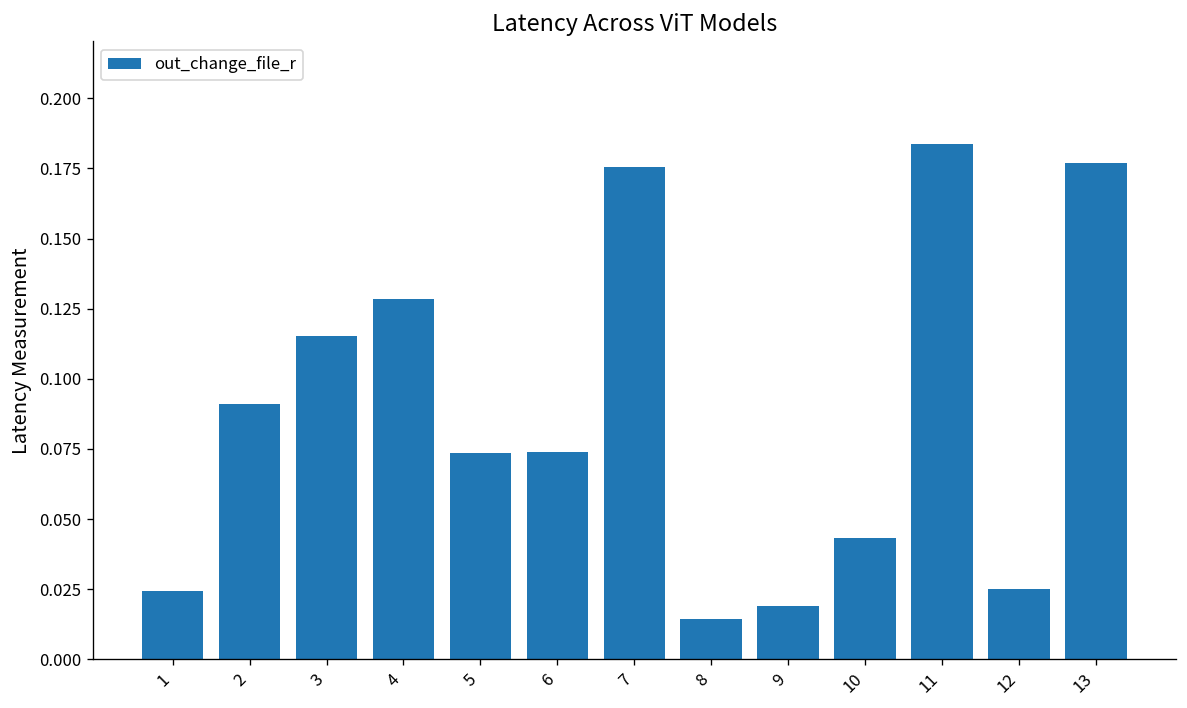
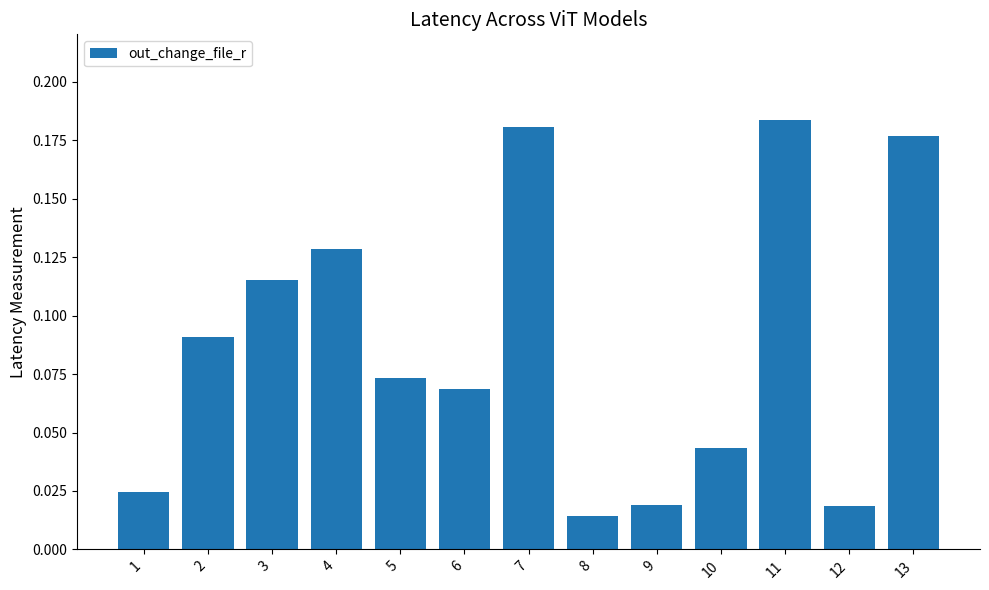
  {
    "1": 0.024,
    "2": 0.091,
    "3": 0.115,
    "4": 0.128,
    "5": 0.073,
-   "6": 0.074,
-   "7": 0.176,
+   "6": 0.068,
+   "7": 0.181,
    "8": 0.014,
    "9": 0.019,
    "10": 0.043,
    "11": 0.184,
-   "12": 0.025,
+   "12": 0.019,
    "13": 0.177
  }
